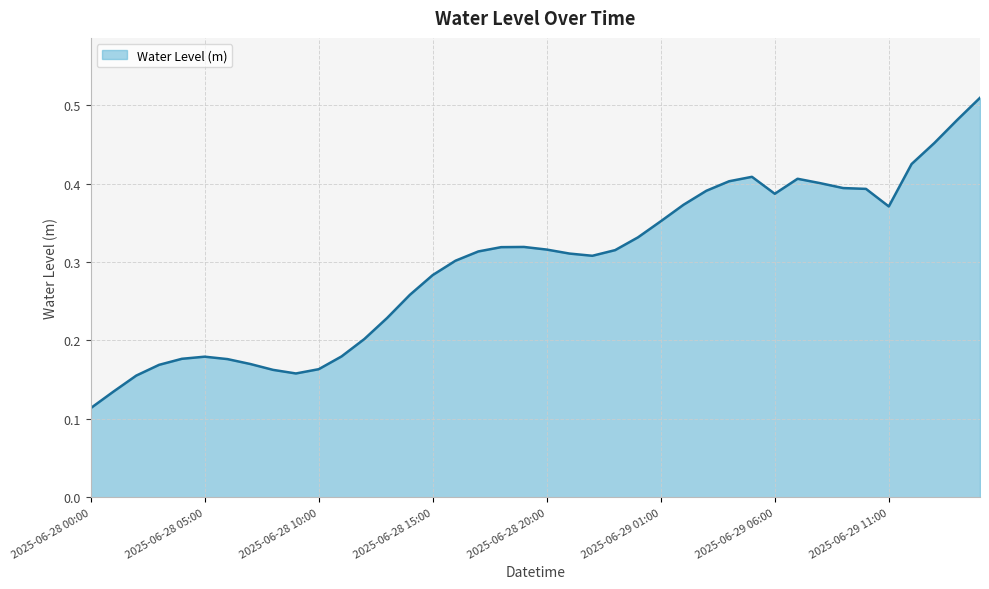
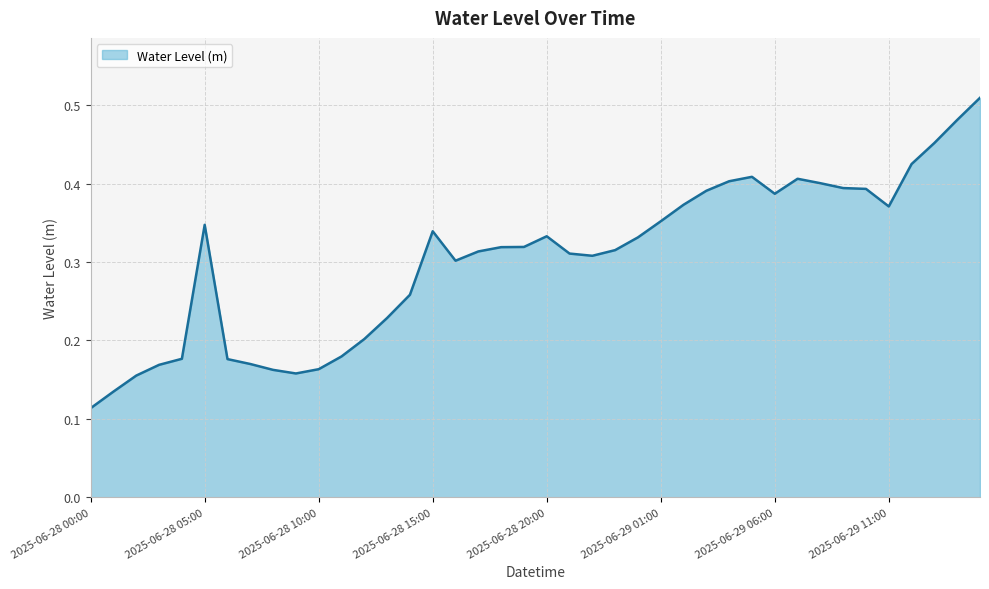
  {
    "2025-06-28 00:00": 0.11,
-   "2025-06-28 05:00": 0.18,
+   "2025-06-28 05:00": 0.35,
    "2025-06-28 10:00": 0.16,
-   "2025-06-28 15:00": 0.28,
-   "2025-06-28 20:00": 0.32,
+   "2025-06-28 15:00": 0.34,
+   "2025-06-28 20:00": 0.33,
    "2025-06-29 01:00": 0.35,
    "2025-06-29 06:00": 0.39,
    "2025-06-29 11:00": 0.37
  }
